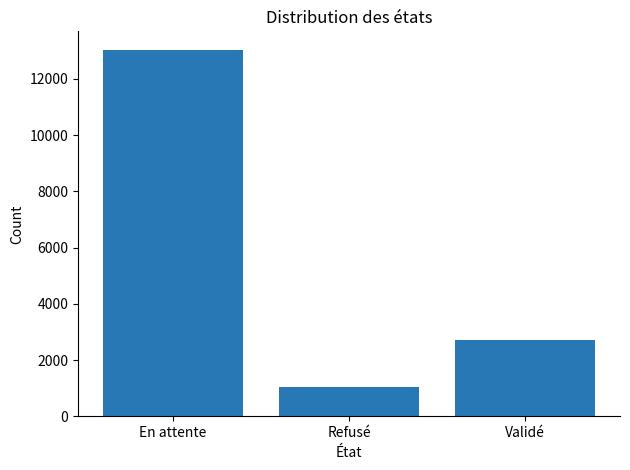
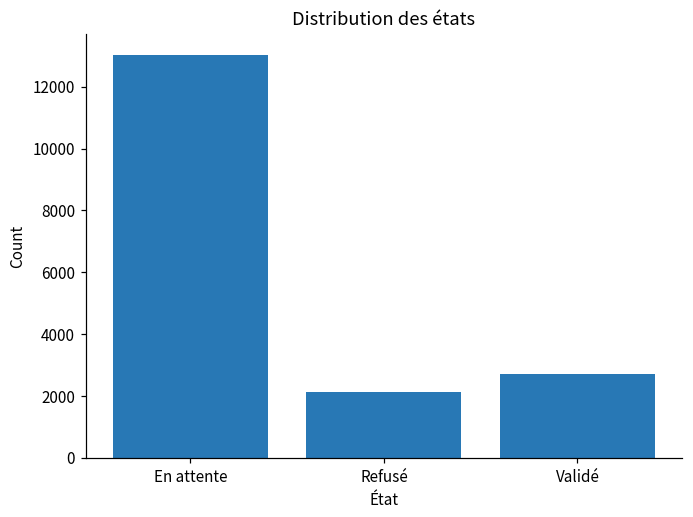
  {
    "En attente": 13000,
-   "Refusé": 1000,
+   "Refusé": 2100,
    "Validé": 2700
  }
